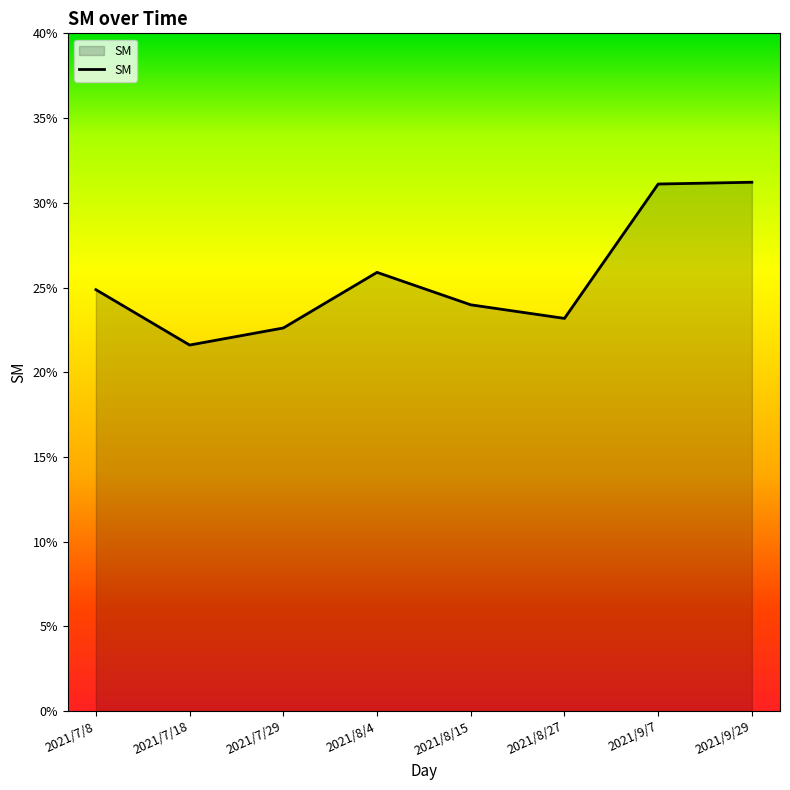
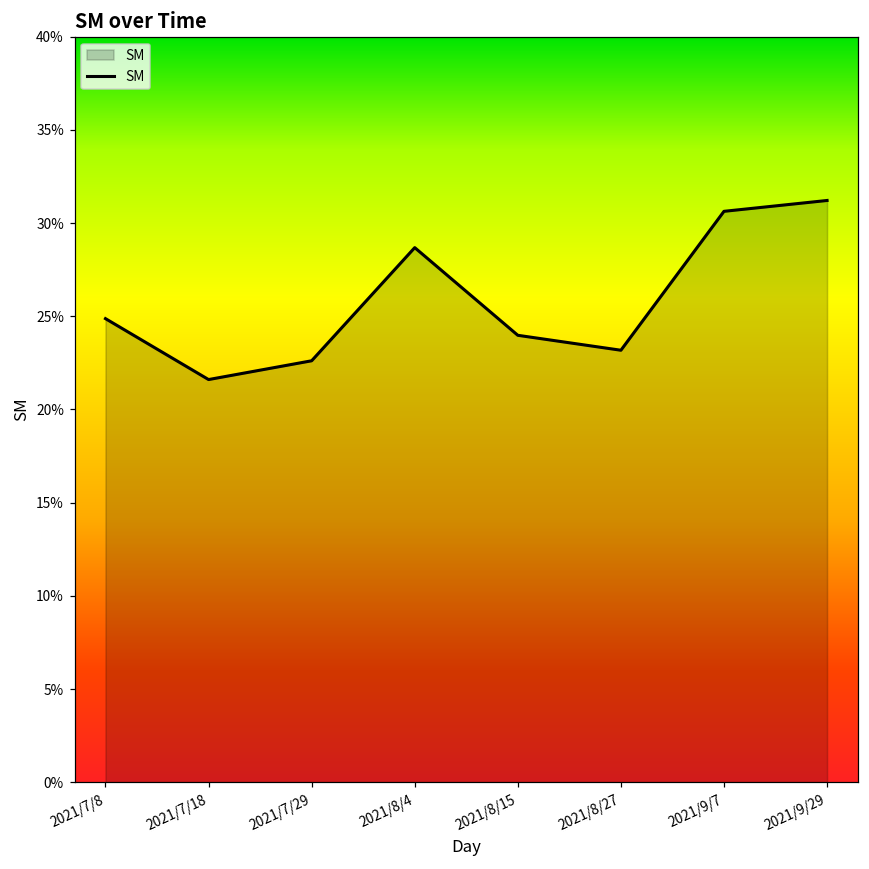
  {
    "2021/7/8": "24.9%",
    "2021/7/18": "21.6%",
    "2021/7/29": "22.6%",
-   "2021/8/4": "25.9%",
+   "2021/8/4": "28.7%",
    "2021/8/15": "24.0%",
    "2021/8/27": "23.2%",
-   "2021/9/7": "31.1%",
+   "2021/9/7": "30.6%",
    "2021/9/29": "31.2%"
  }
